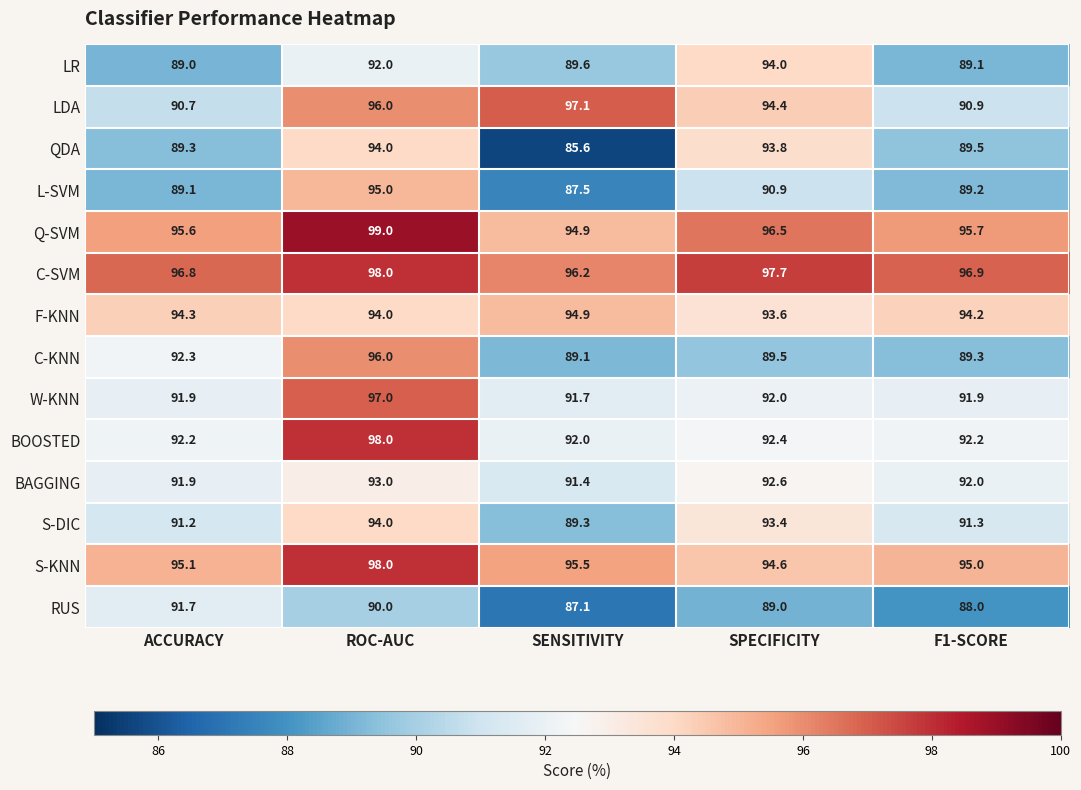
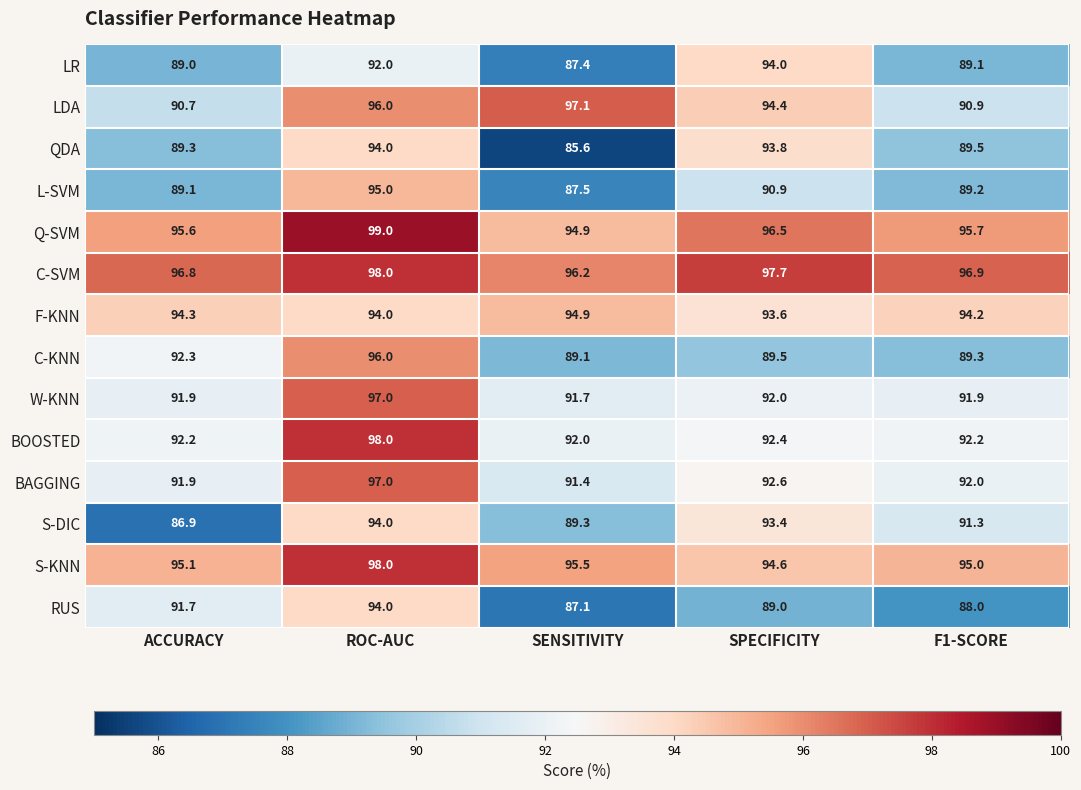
  {
    "LR": {
      "ACCURACY": 89.0,
      "ROC-AUC": 92.0,
-     "SENSITIVITY": 89.6,
+     "SENSITIVITY": 87.4,
      "SPECIFICITY": 94.0,
      "F1-SCORE": 89.1
    },
    "LDA": {
      "ACCURACY": 90.7,
      "ROC-AUC": 96.0,
      "SENSITIVITY": 97.1,
      "SPECIFICITY": 94.4,
      "F1-SCORE": 90.9
    },
    "QDA": {
      "ACCURACY": 89.3,
      "ROC-AUC": 94.0,
      "SENSITIVITY": 85.6,
      "SPECIFICITY": 93.8,
      "F1-SCORE": 89.5
    },
    "L-SVM": {
      "ACCURACY": 89.1,
      "ROC-AUC": 95.0,
      "SENSITIVITY": 87.5,
      "SPECIFICITY": 90.9,
      "F1-SCORE": 89.2
    },
    "Q-SVM": {
      "ACCURACY": 95.6,
      "ROC-AUC": 99.0,
      "SENSITIVITY": 94.9,
      "SPECIFICITY": 96.5,
      "F1-SCORE": 95.7
    },
    "C-SVM": {
      "ACCURACY": 96.8,
      "ROC-AUC": 98.0,
      "SENSITIVITY": 96.2,
      "SPECIFICITY": 97.7,
      "F1-SCORE": 96.9
    },
    "F-KNN": {
      "ACCURACY": 94.3,
      "ROC-AUC": 94.0,
      "SENSITIVITY": 94.9,
      "SPECIFICITY": 93.6,
      "F1-SCORE": 94.2
    },
    "C-KNN": {
      "ACCURACY": 92.3,
      "ROC-AUC": 96.0,
      "SENSITIVITY": 89.1,
      "SPECIFICITY": 89.5,
      "F1-SCORE": 89.3
    },
    "W-KNN": {
      "ACCURACY": 91.9,
      "ROC-AUC": 97.0,
      "SENSITIVITY": 91.7,
      "SPECIFICITY": 92.0,
      "F1-SCORE": 91.9
    },
    "BOOSTED": {
      "ACCURACY": 92.2,
      "ROC-AUC": 98.0,
      "SENSITIVITY": 92.0,
      "SPECIFICITY": 92.4,
      "F1-SCORE": 92.2
    },
    "BAGGING": {
      "ACCURACY": 91.9,
-     "ROC-AUC": 93.0,
+     "ROC-AUC": 97.0,
      "SENSITIVITY": 91.4,
      "SPECIFICITY": 92.6,
      "F1-SCORE": 92.0
    },
    "S-DIC": {
-     "ACCURACY": 91.2,
+     "ACCURACY": 86.9,
      "ROC-AUC": 94.0,
      "SENSITIVITY": 89.3,
      "SPECIFICITY": 93.4,
      "F1-SCORE": 91.3
    },
    "S-KNN": {
      "ACCURACY": 95.1,
      "ROC-AUC": 98.0,
      "SENSITIVITY": 95.5,
      "SPECIFICITY": 94.6,
      "F1-SCORE": 95.0
    },
    "RUS": {
      "ACCURACY": 91.7,
-     "ROC-AUC": 90.0,
+     "ROC-AUC": 94.0,
      "SENSITIVITY": 87.1,
      "SPECIFICITY": 89.0,
      "F1-SCORE": 88.0
    }
  }
